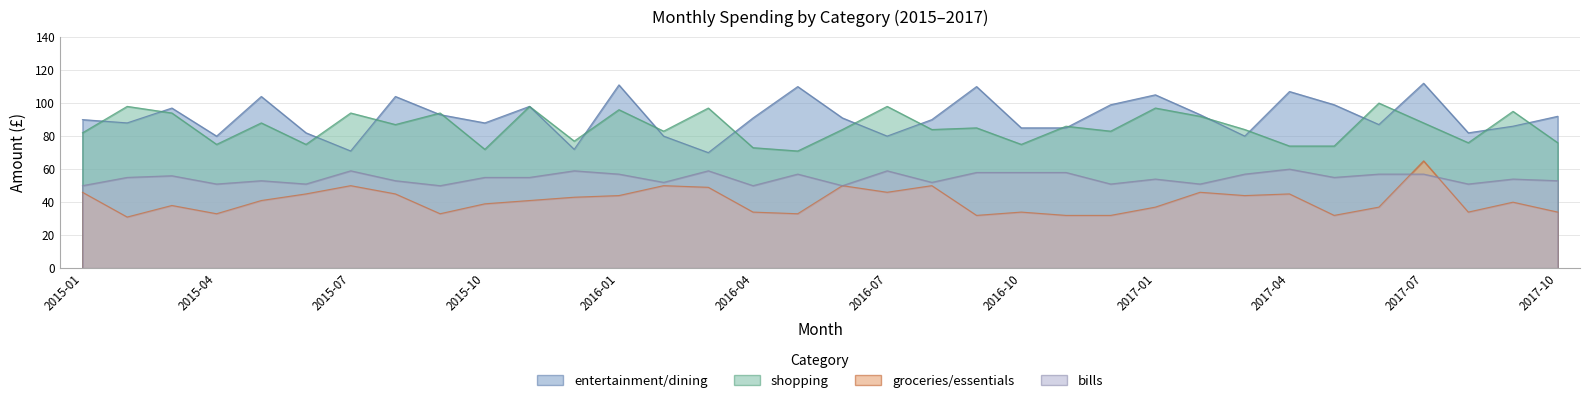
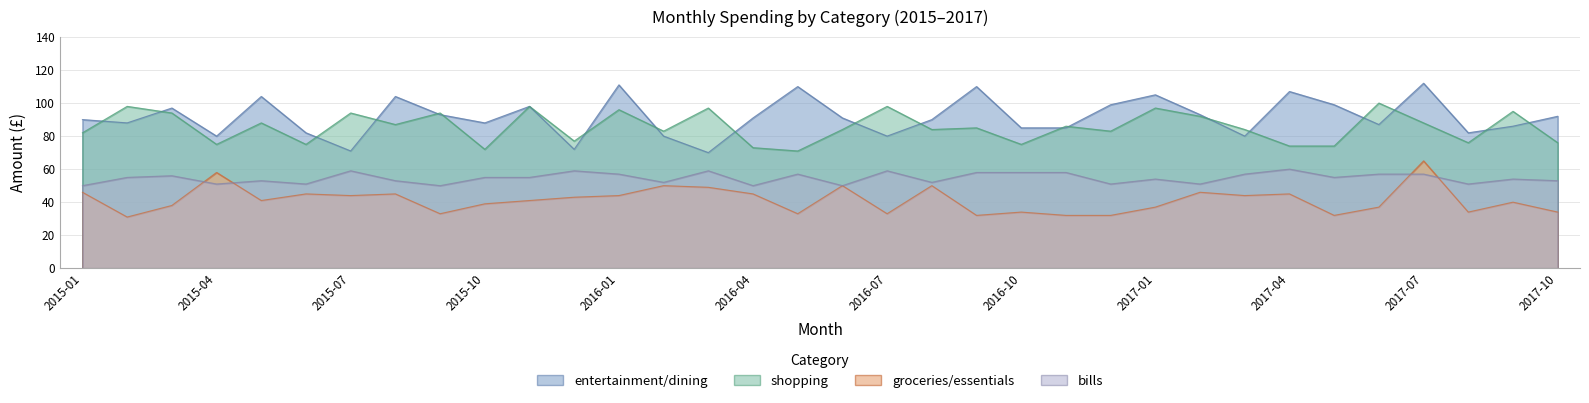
  {
    "groceries/essentials": {
      "2015-01": 46,
-     "2015-04": 33,
-     "2015-07": 50,
+     "2015-04": 58,
+     "2015-07": 44,
      "2015-10": 39,
      "2016-01": 44,
-     "2016-04": 34,
-     "2016-07": 46,
+     "2016-04": 45,
+     "2016-07": 33,
      "2016-10": 34,
      "2017-01": 37,
      "2017-04": 45,
      "2017-07": 65,
      "2017-10": 34
    }
  }
